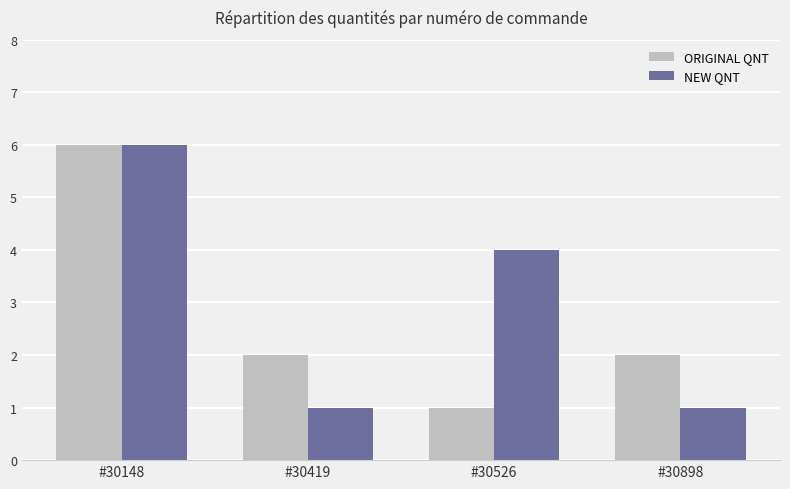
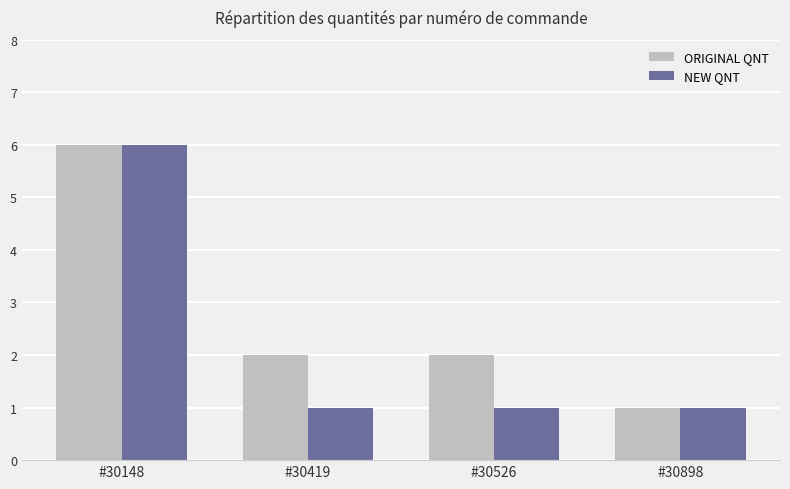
  {
    "ORIGINAL QNT": {
      "#30148": 6,
      "#30419": 2,
-     "#30526": 1,
-     "#30898": 2
+     "#30526": 2,
+     "#30898": 1
    },
    "NEW QNT": {
      "#30148": 6,
      "#30419": 1,
-     "#30526": 4,
+     "#30526": 1,
      "#30898": 1
    }
  }
